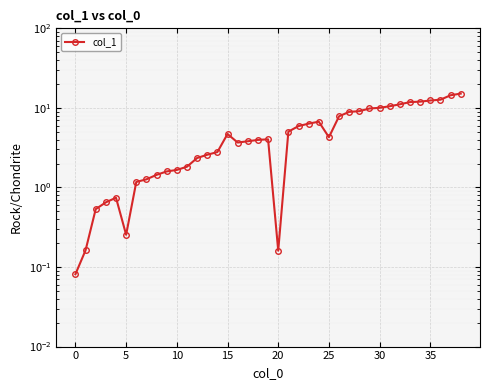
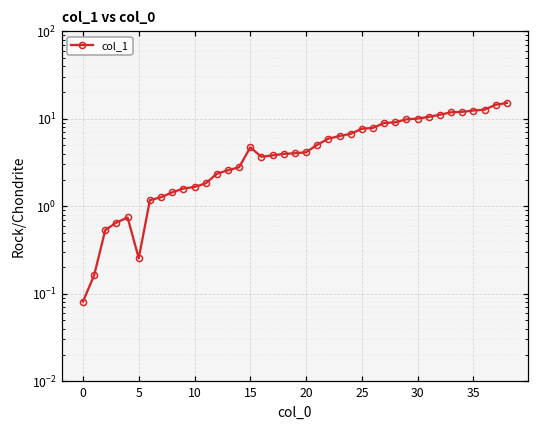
  {
    "0": 0.08,
    "5": 0.25,
    "10": 1.7,
    "15": 5,
-   "20": 0.16,
-   "25": 4,
+   "20": 4,
+   "25": 8,
    "30": 10,
    "35": 12
  }
